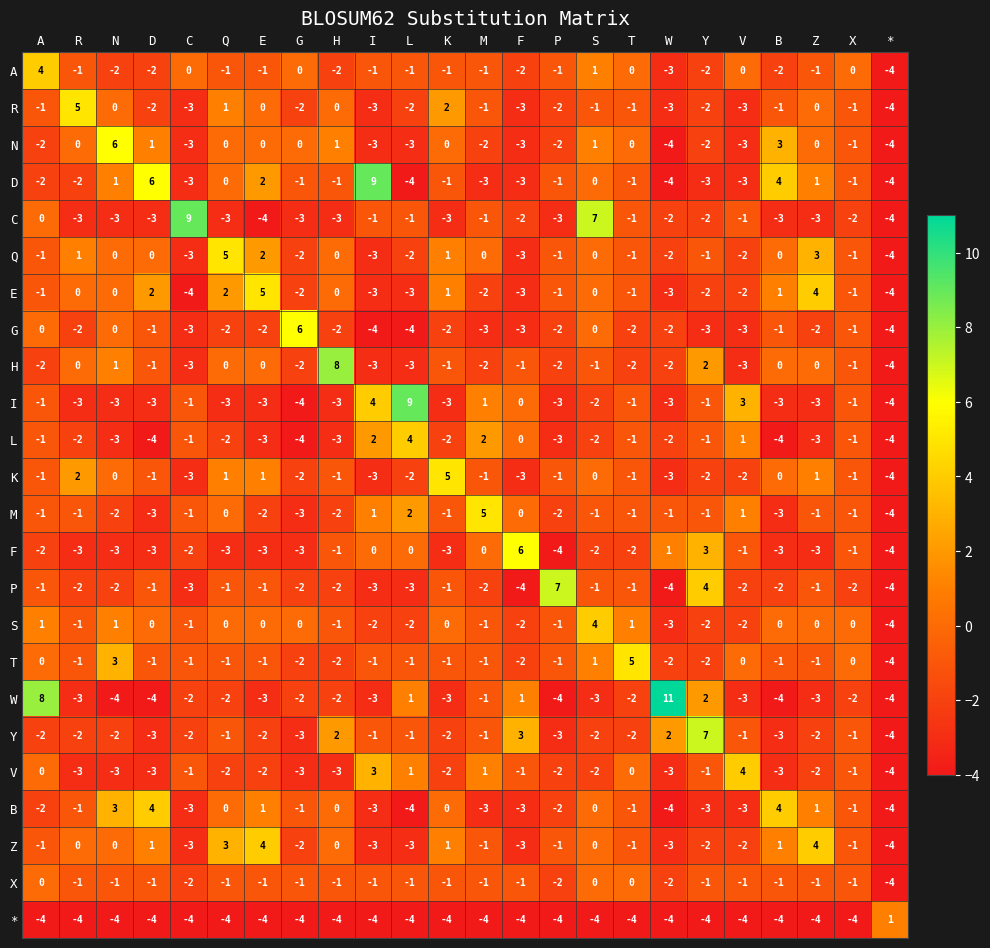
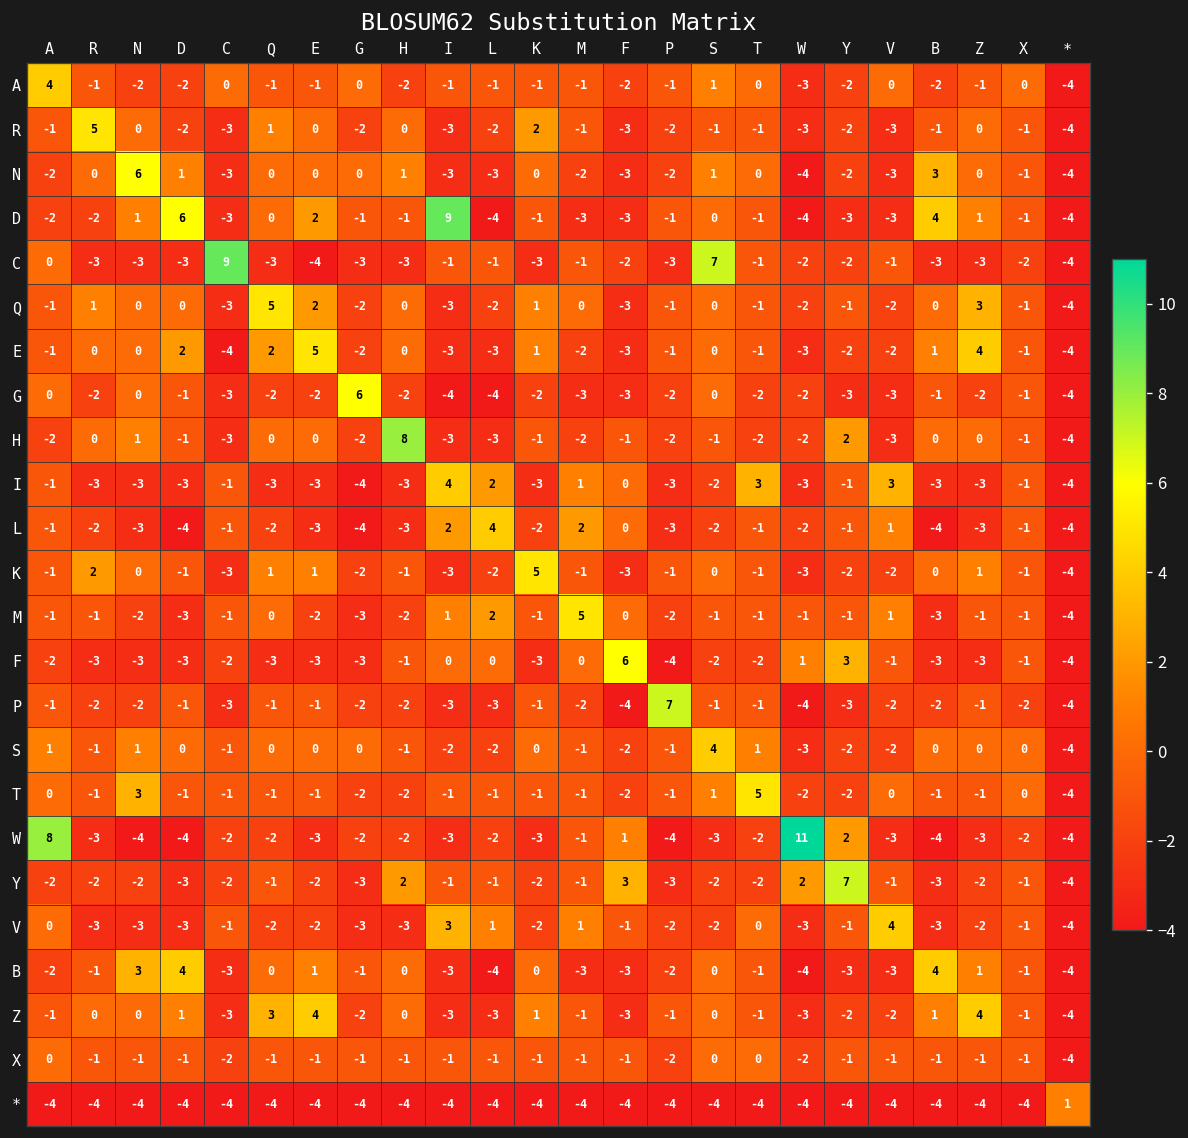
  {
    "I": {
      "A": -1,
      "R": -3,
      "N": -3,
      "D": -3,
      "C": -1,
      "Q": -3,
      "E": -3,
      "G": -4,
      "H": -3,
      "I": 4,
-     "L": 9,
+     "L": 2,
      "K": -3,
      "M": 1,
      "F": 0,
      "P": -3,
      "S": -2,
-     "T": -1,
+     "T": 3,
      "W": -3,
      "Y": -1,
      "V": 3,
      "B": -3,
      "Z": -3,
      "X": -1,
      "*": -4
    },
    "P": {
      "A": -1,
      "R": -2,
      "N": -2,
      "D": -1,
      "C": -3,
      "Q": -1,
      "E": -1,
      "G": -2,
      "H": -2,
      "I": -3,
      "L": -3,
      "K": -1,
      "M": -2,
      "F": -4,
      "P": 7,
      "S": -1,
      "T": -1,
      "W": -4,
-     "Y": 4,
+     "Y": -3,
      "V": -2,
      "B": -2,
      "Z": -1,
      "X": -2,
      "*": -4
    },
    "W": {
      "A": 8,
      "R": -3,
      "N": -4,
      "D": -4,
      "C": -2,
      "Q": -2,
      "E": -3,
      "G": -2,
      "H": -2,
      "I": -3,
-     "L": 1,
+     "L": -2,
      "K": -3,
      "M": -1,
      "F": 1,
      "P": -4,
      "S": -3,
      "T": -2,
      "W": 11,
      "Y": 2,
      "V": -3,
      "B": -4,
      "Z": -3,
      "X": -2,
      "*": -4
    }
  }
